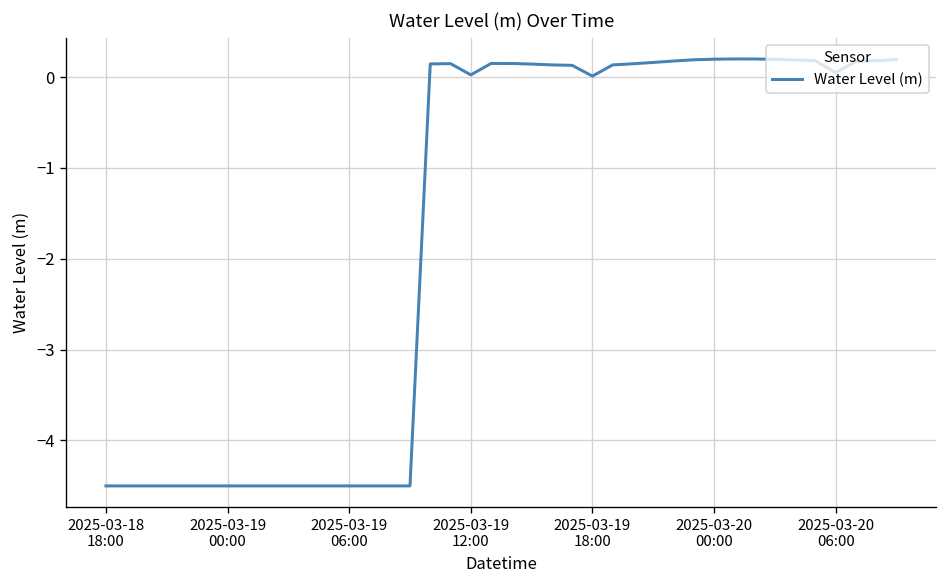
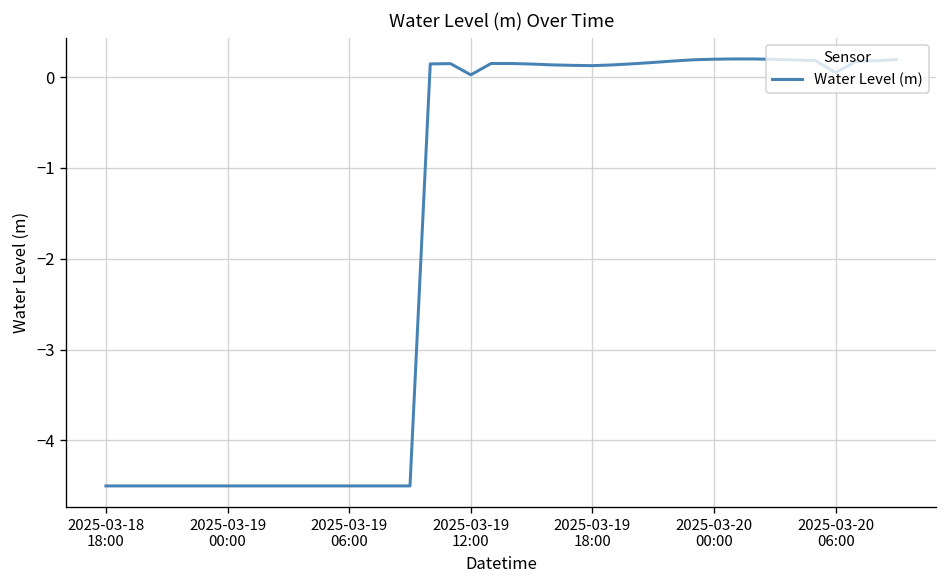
  {
    "2025-03-18 18:00": -4.5,
    "2025-03-19 00:00": -4.5,
    "2025-03-19 06:00": -4.5,
    "2025-03-19 12:00": 0.0,
-   "2025-03-19 18:00": 0.0,
+   "2025-03-19 18:00": 0.1,
    "2025-03-20 00:00": 0.2
  }
